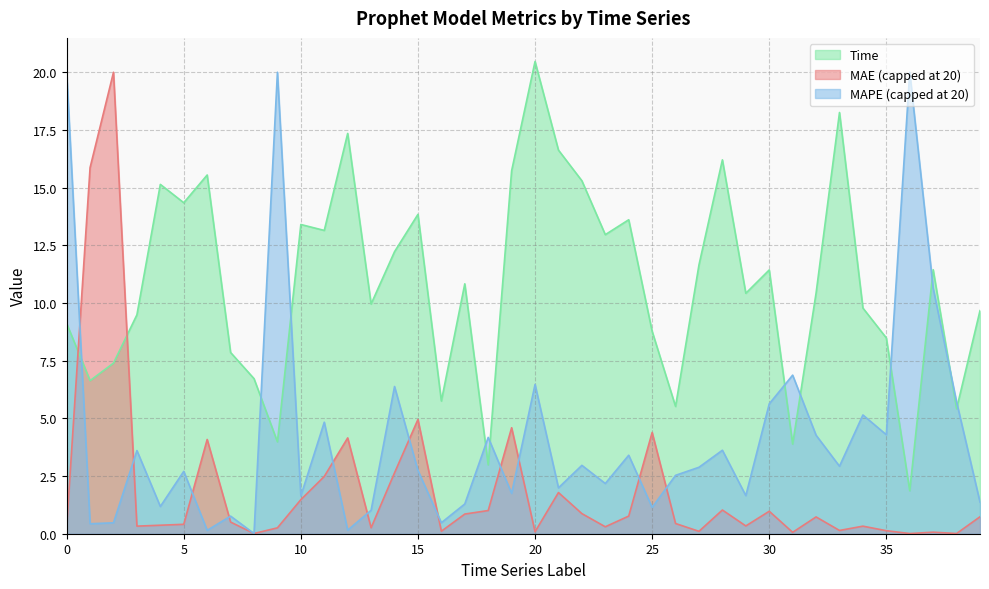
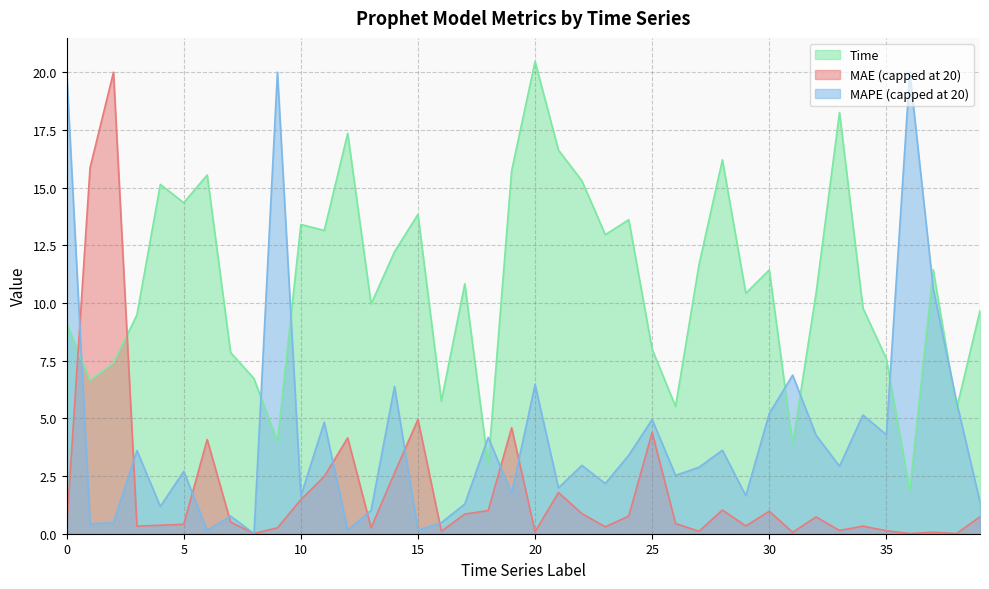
  {
    "Time": {
      "0": 9.1,
      "5": 14.3,
      "10": 13.4,
      "15": 13.8,
      "20": 20.5,
-     "25": 8.8,
+     "25": 8.0,
      "30": 11.4,
-     "35": 8.5
+     "35": 7.6
    },
    "MAE (capped at 20)": {
      "0": 0.3,
      "5": 0.4,
      "10": 1.5,
      "15": 5.0,
      "20": 0.1,
      "25": 4.4,
      "30": 1.0,
      "35": 0.1
    },
    "MAPE (capped at 20)": {
      "0": 20.0,
      "5": 2.7,
      "10": 1.6,
-     "15": 2.7,
+     "15": 0.1,
      "20": 6.5,
-     "25": 1.1,
-     "30": 5.6,
+     "25": 5.0,
+     "30": 5.2,
      "35": 4.3
    }
  }
